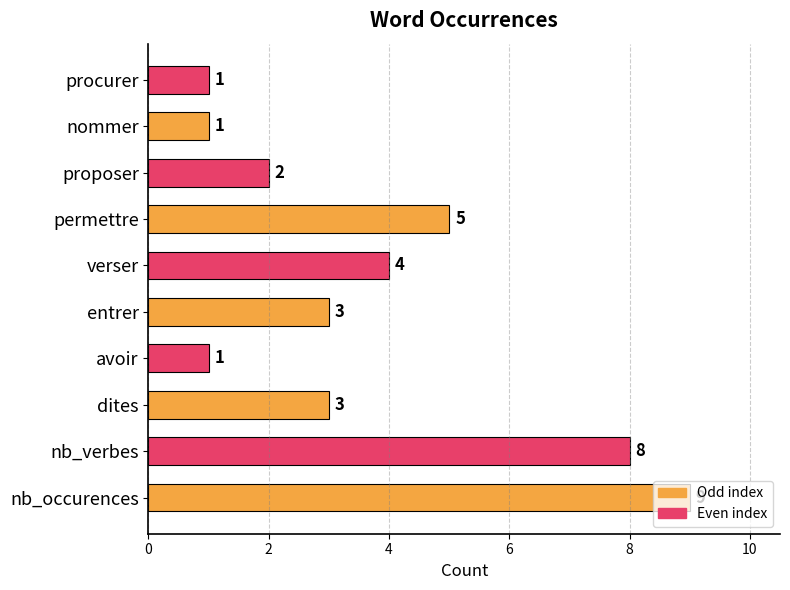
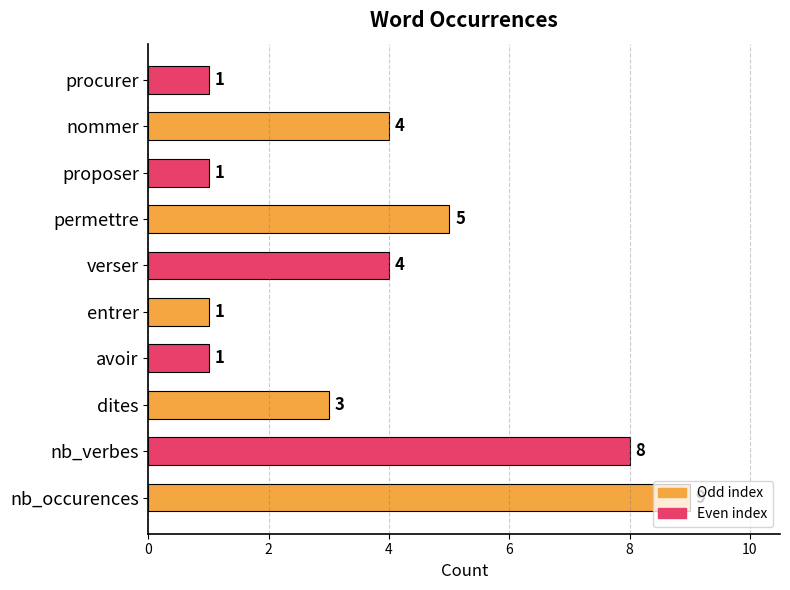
  {
    "procurer": 1,
-   "nommer": 1,
-   "proposer": 2,
+   "nommer": 4,
+   "proposer": 1,
    "permettre": 5,
    "verser": 4,
-   "entrer": 3,
+   "entrer": 1,
    "avoir": 1,
    "dites": 3,
    "nb_verbes": 8
  }
